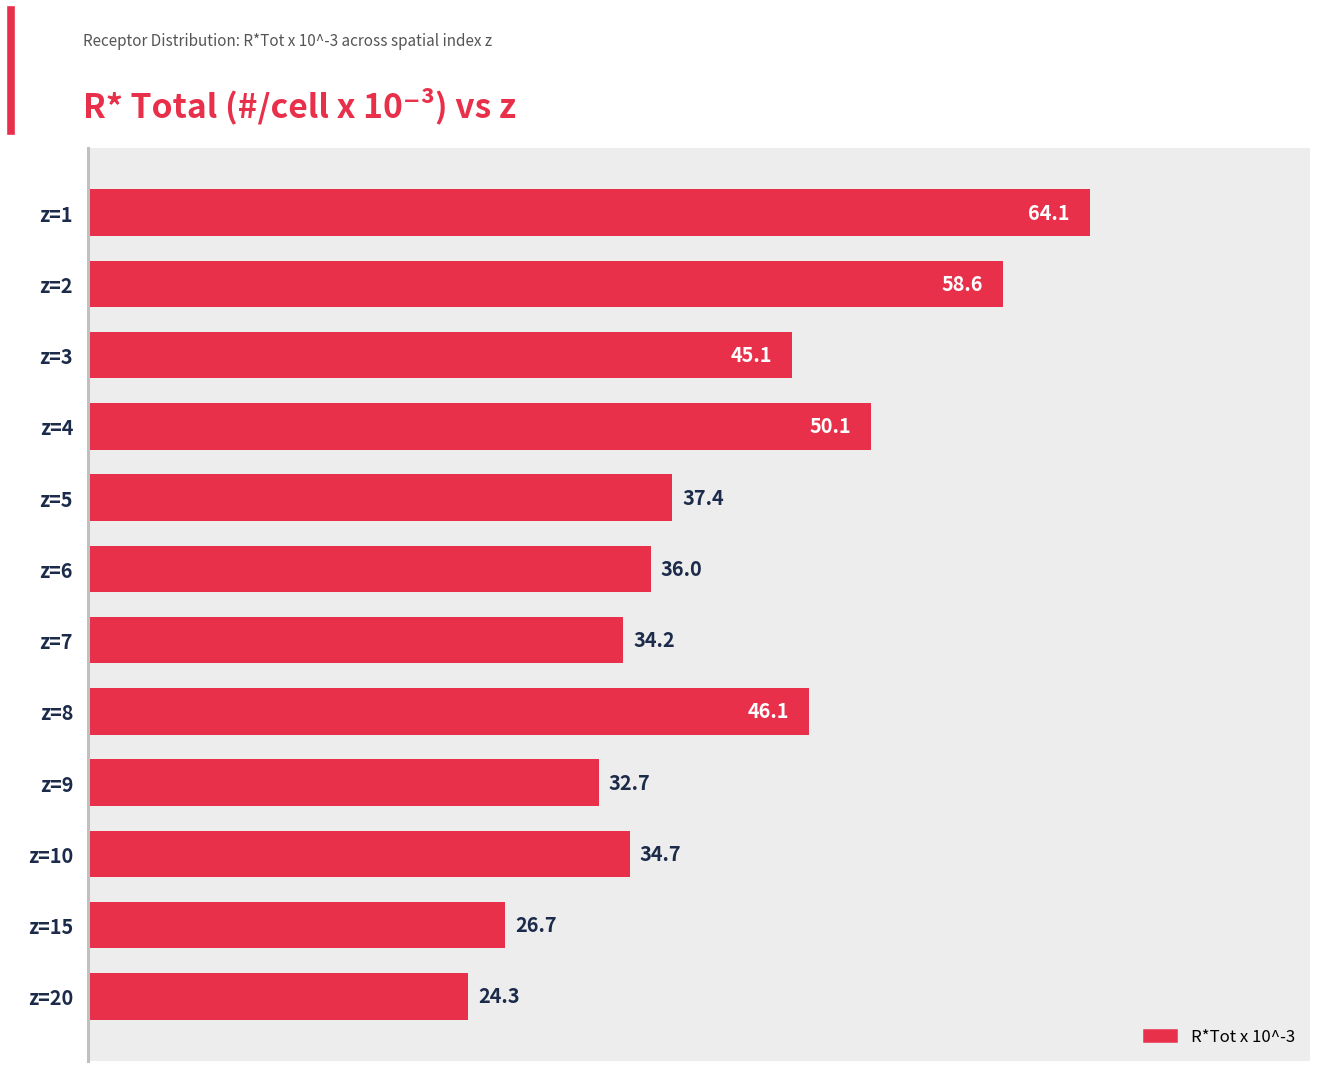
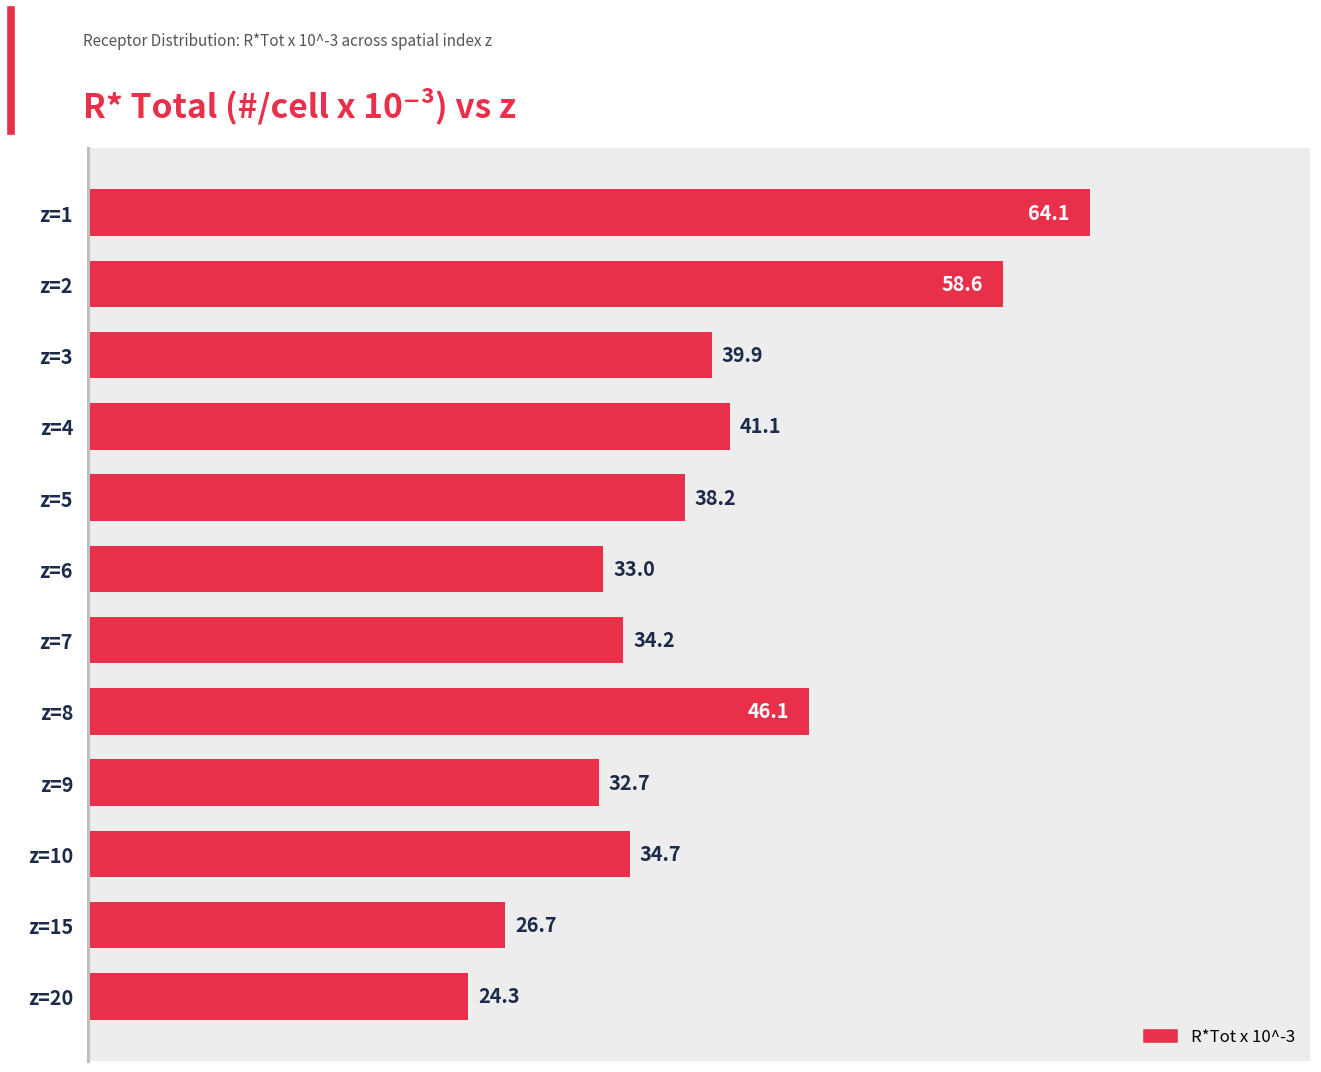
  {
    "z=1": 64.1,
    "z=2": 58.6,
-   "z=3": 45.1,
-   "z=4": 50.1,
-   "z=5": 37.4,
-   "z=6": 36.0,
+   "z=3": 39.9,
+   "z=4": 41.1,
+   "z=5": 38.2,
+   "z=6": 33.0,
    "z=7": 34.2,
    "z=8": 46.1,
    "z=9": 32.7,
    "z=10": 34.7,
    "z=15": 26.7,
    "z=20": 24.3
  }
